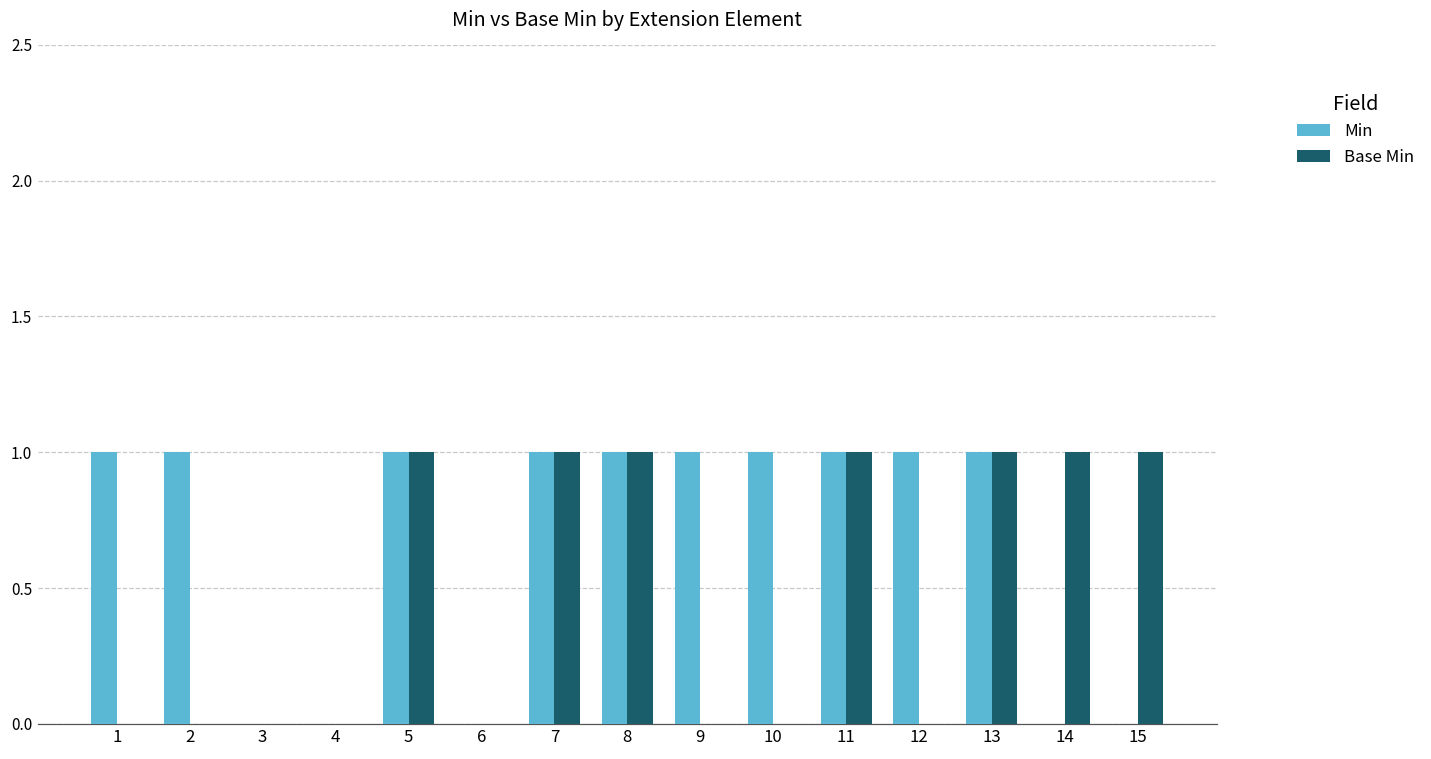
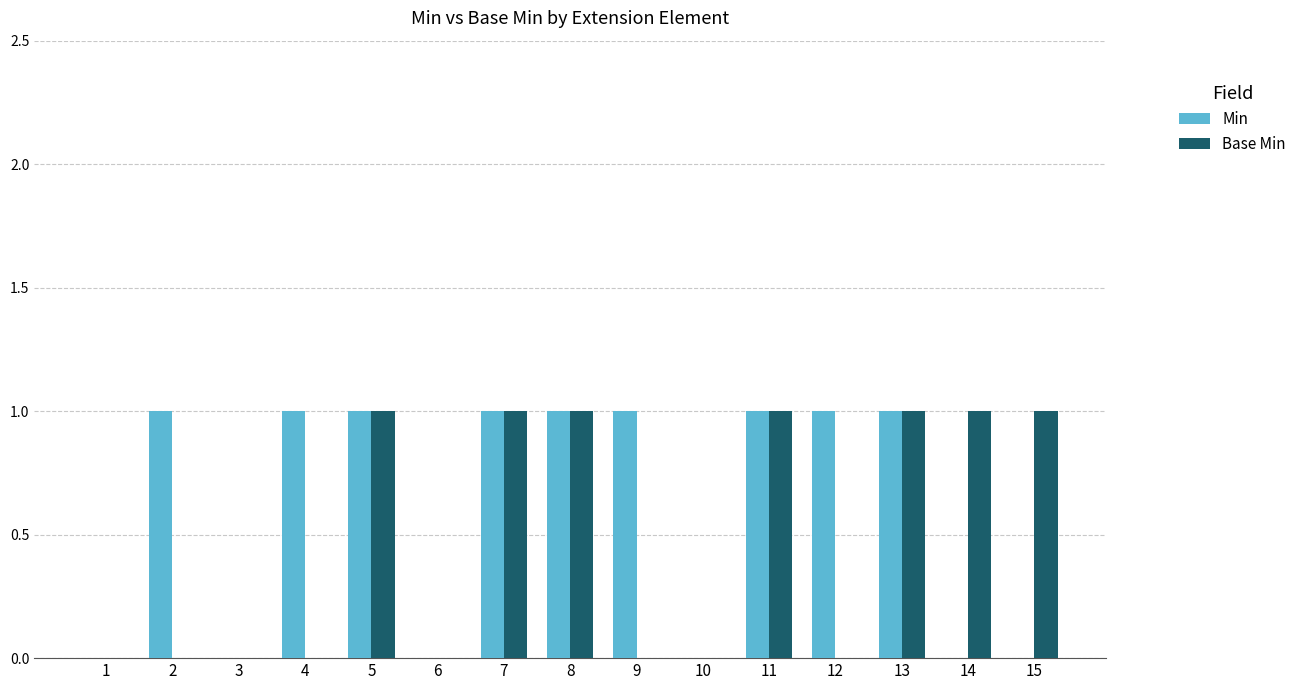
  {
    "Min": {
-     "1": 1,
+     "1": 0,
      "2": 1,
      "3": 0,
-     "4": 0,
+     "4": 1,
      "5": 1,
      "6": 0,
      "7": 1,
      "8": 1,
      "9": 1,
-     "10": 1,
+     "10": 0,
      "11": 1,
      "12": 1,
      "13": 1,
      "14": 0,
      "15": 0
    },
    "Base Min": {
      "1": 0,
      "2": 0,
      "3": 0,
      "4": 0,
      "5": 1,
      "6": 0,
      "7": 1,
      "8": 1,
      "9": 0,
      "10": 0,
      "11": 1,
      "12": 0,
      "13": 1,
      "14": 1,
      "15": 1
    }
  }
